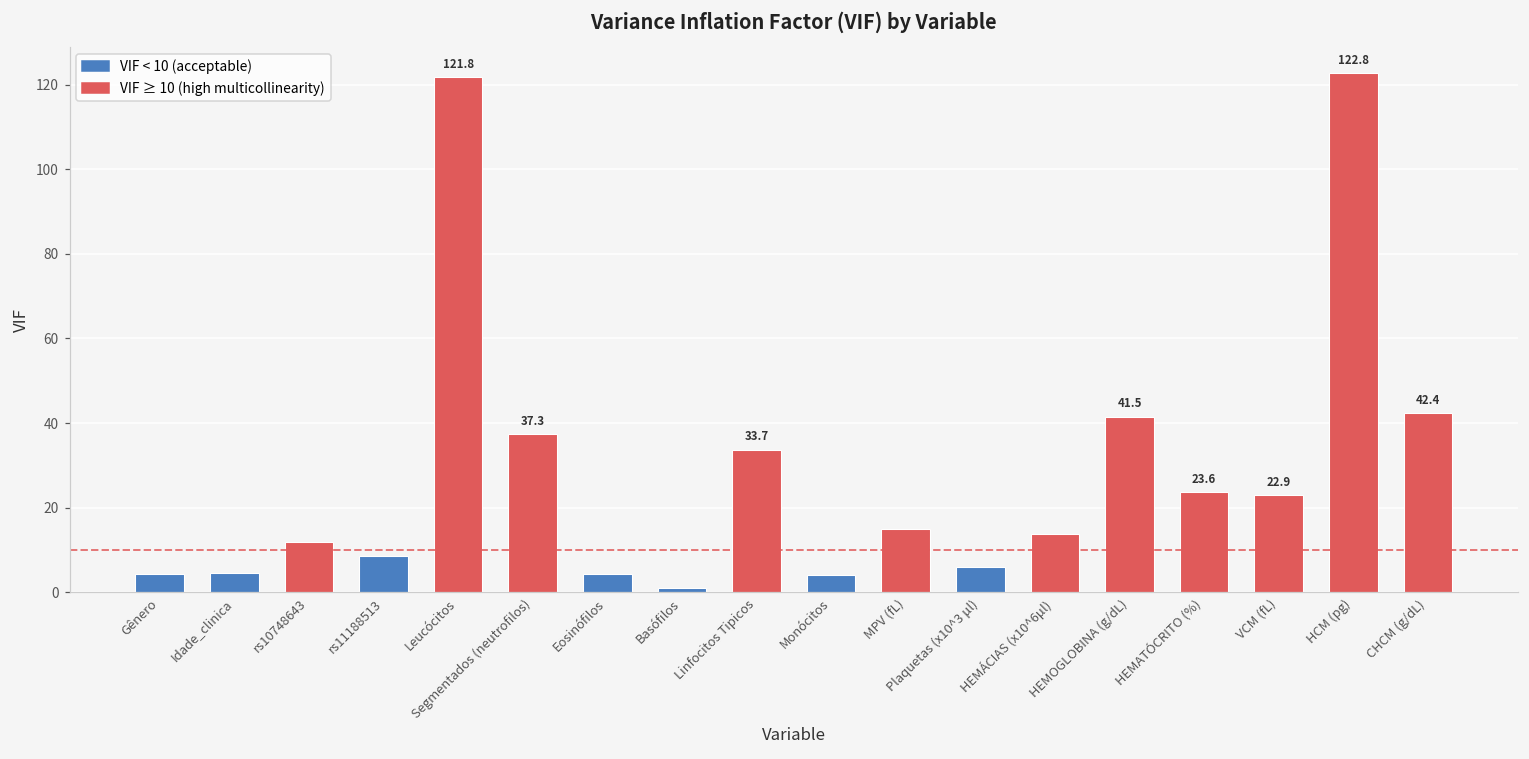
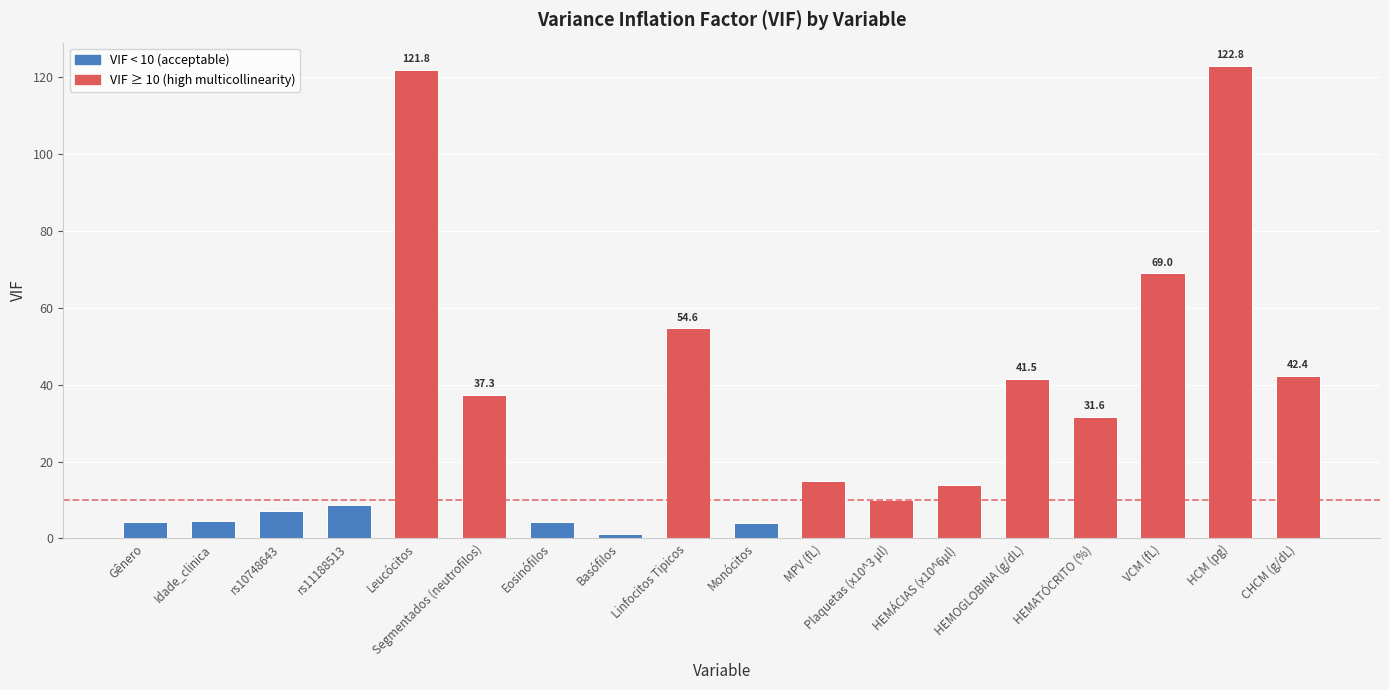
  {
-   "rs10748643": 12,
+   "rs10748643": 7,
    "Leucócitos": 121.8,
    "Segmentados (neutrofilos)": 37.3,
-   "Linfocitos Tipicos": 33.7,
-   "Plaquetas (x10^3 μl)": 6,
+   "Linfocitos Tipicos": 54.6,
+   "Plaquetas (x10^3 μl)": 10,
    "HEMOGLOBINA (g/dL)": 41.5,
-   "HEMATÓCRITO (%)": 23.6,
-   "VCM (fL)": 22.9,
+   "HEMATÓCRITO (%)": 31.6,
+   "VCM (fL)": 69.0,
    "HCM (pg)": 122.8,
    "CHCM (g/dL)": 42.4
  }
